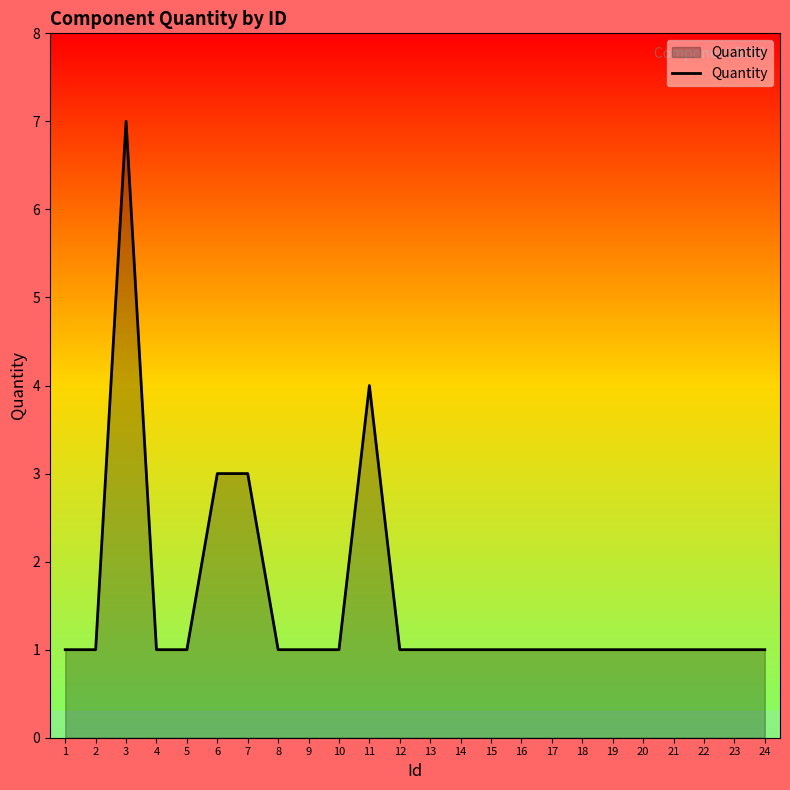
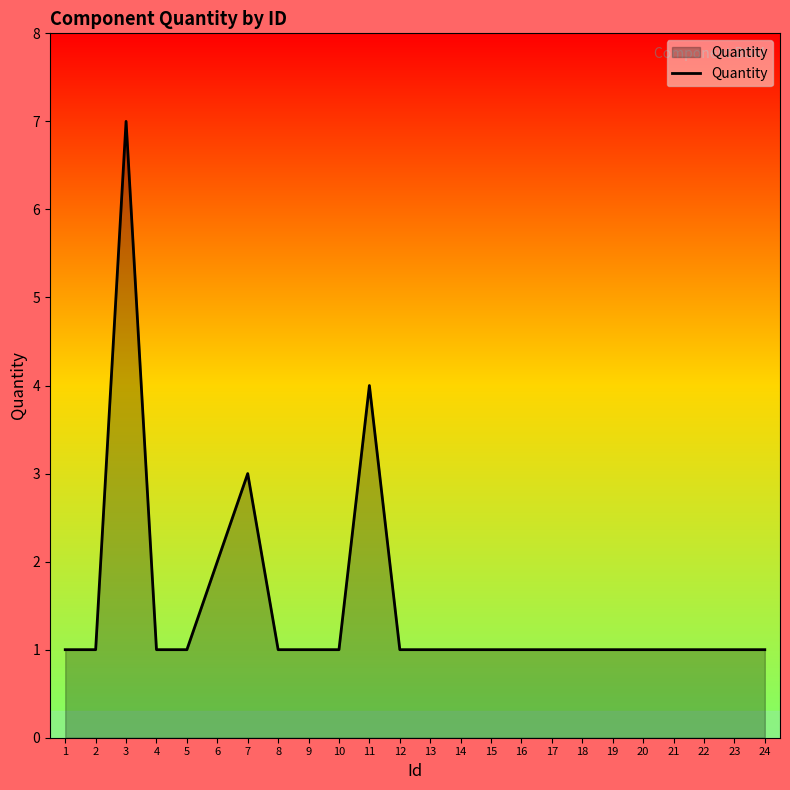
  {
    "1": 1,
    "2": 1,
    "3": 7,
    "4": 1,
    "5": 1,
-   "6": 3,
+   "6": 2,
    "7": 3,
    "8": 1,
    "9": 1,
    "10": 1,
    "11": 4,
    "12": 1,
    "13": 1,
    "14": 1,
    "15": 1,
    "16": 1,
    "17": 1,
    "18": 1,
    "19": 1,
    "20": 1,
    "21": 1,
    "22": 1,
    "23": 1,
    "24": 1
  }
